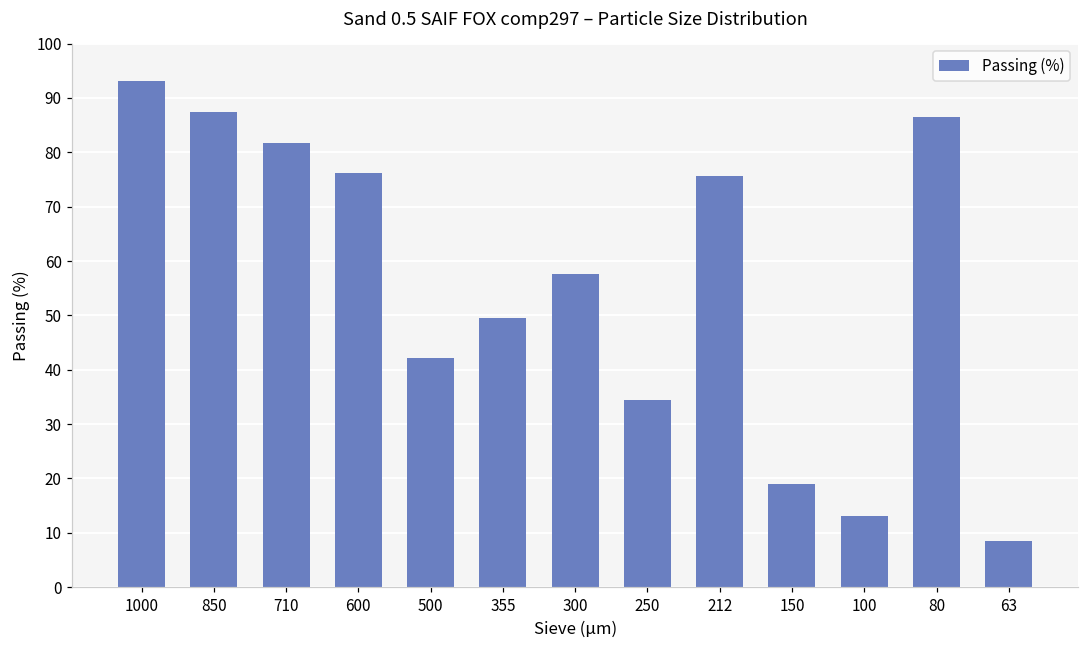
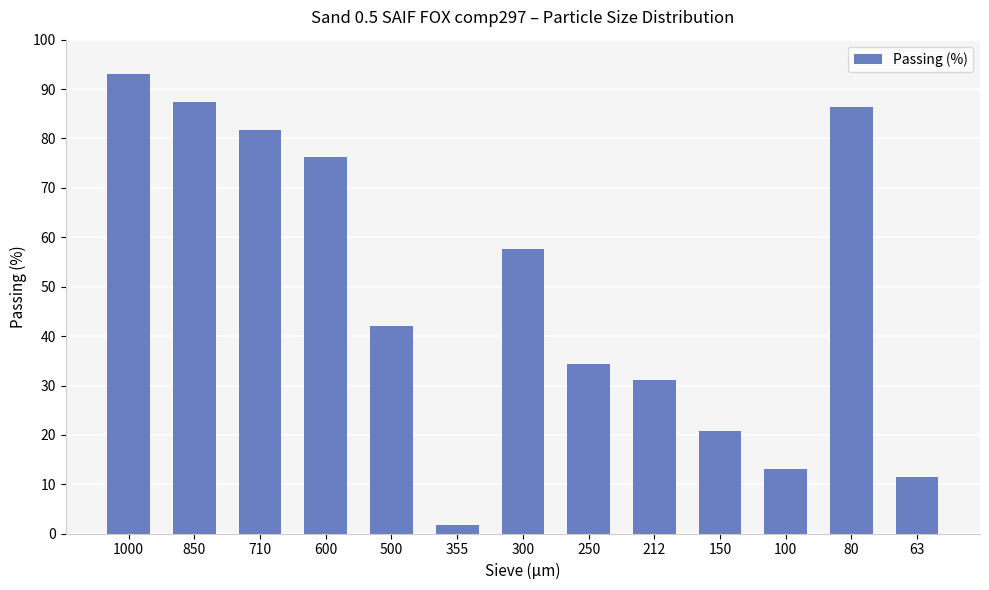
  {
    "1000": 93,
    "850": 87,
    "710": 82,
    "600": 76,
    "500": 42,
-   "355": 50,
+   "355": 2,
    "300": 58,
    "250": 34,
-   "212": 76,
-   "150": 19,
+   "212": 31,
+   "150": 21,
    "100": 13,
    "80": 86,
-   "63": 8
+   "63": 11
  }
